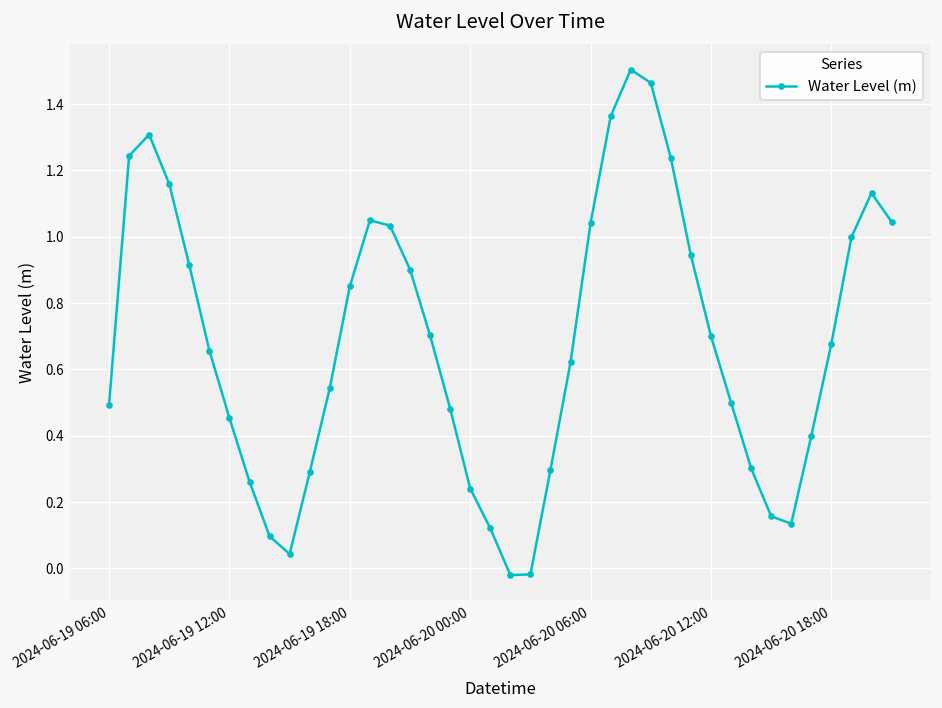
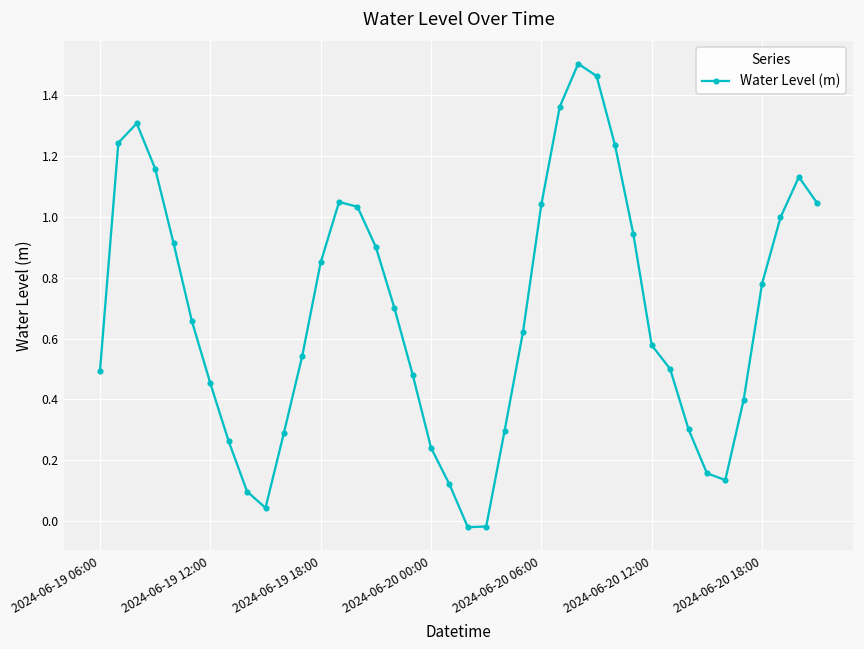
  {
    "2024-06-19 06:00": 0.49,
    "2024-06-19 12:00": 0.45,
    "2024-06-19 18:00": 0.85,
    "2024-06-20 00:00": 0.24,
    "2024-06-20 06:00": 1.04,
-   "2024-06-20 12:00": 0.70,
-   "2024-06-20 18:00": 0.68
+   "2024-06-20 12:00": 0.58,
+   "2024-06-20 18:00": 0.78
  }
